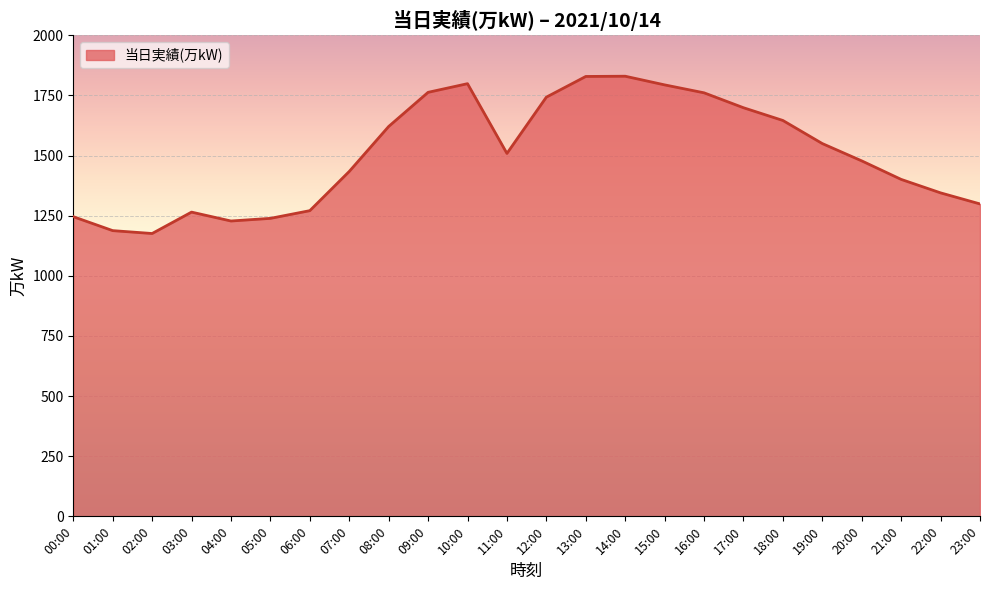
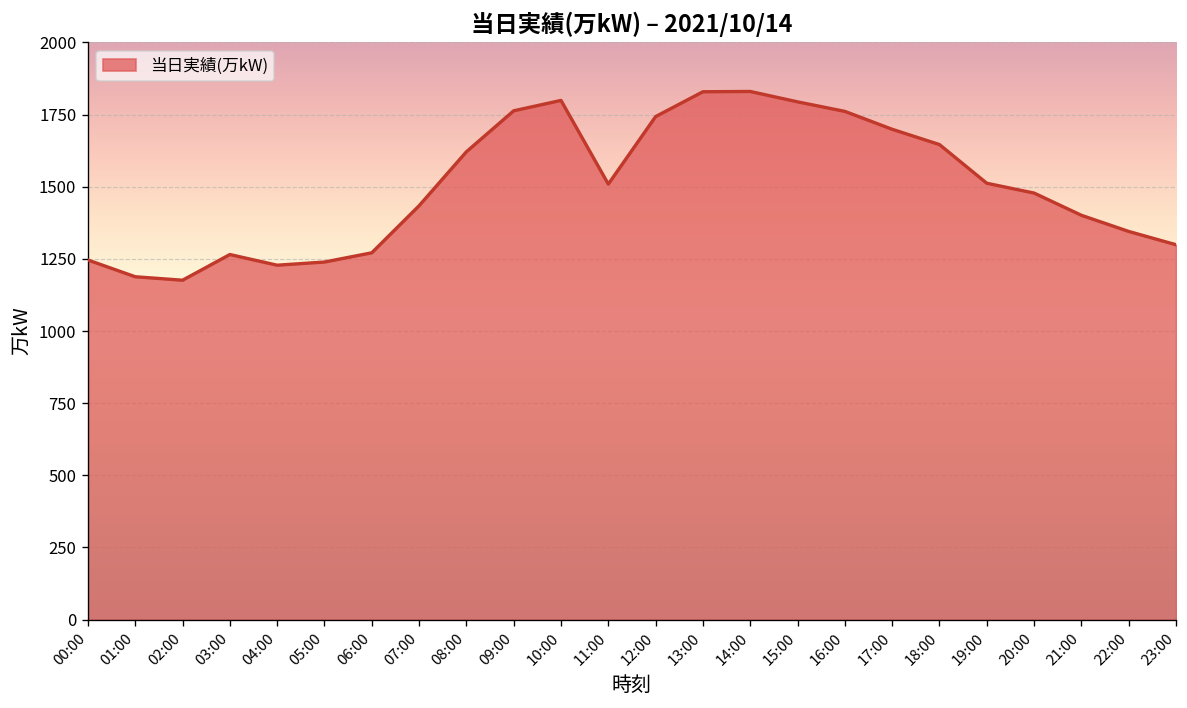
  {
    "00:00": 1250,
    "01:00": 1190,
    "02:00": 1180,
    "03:00": 1270,
    "04:00": 1230,
    "05:00": 1240,
    "06:00": 1270,
    "07:00": 1430,
    "08:00": 1620,
    "09:00": 1760,
    "10:00": 1800,
    "11:00": 1510,
    "12:00": 1740,
    "13:00": 1830,
    "14:00": 1830,
    "15:00": 1790,
    "16:00": 1760,
    "17:00": 1700,
    "18:00": 1650,
-   "19:00": 1550,
+   "19:00": 1510,
    "20:00": 1480,
    "21:00": 1400,
    "22:00": 1350,
    "23:00": 1300
  }
